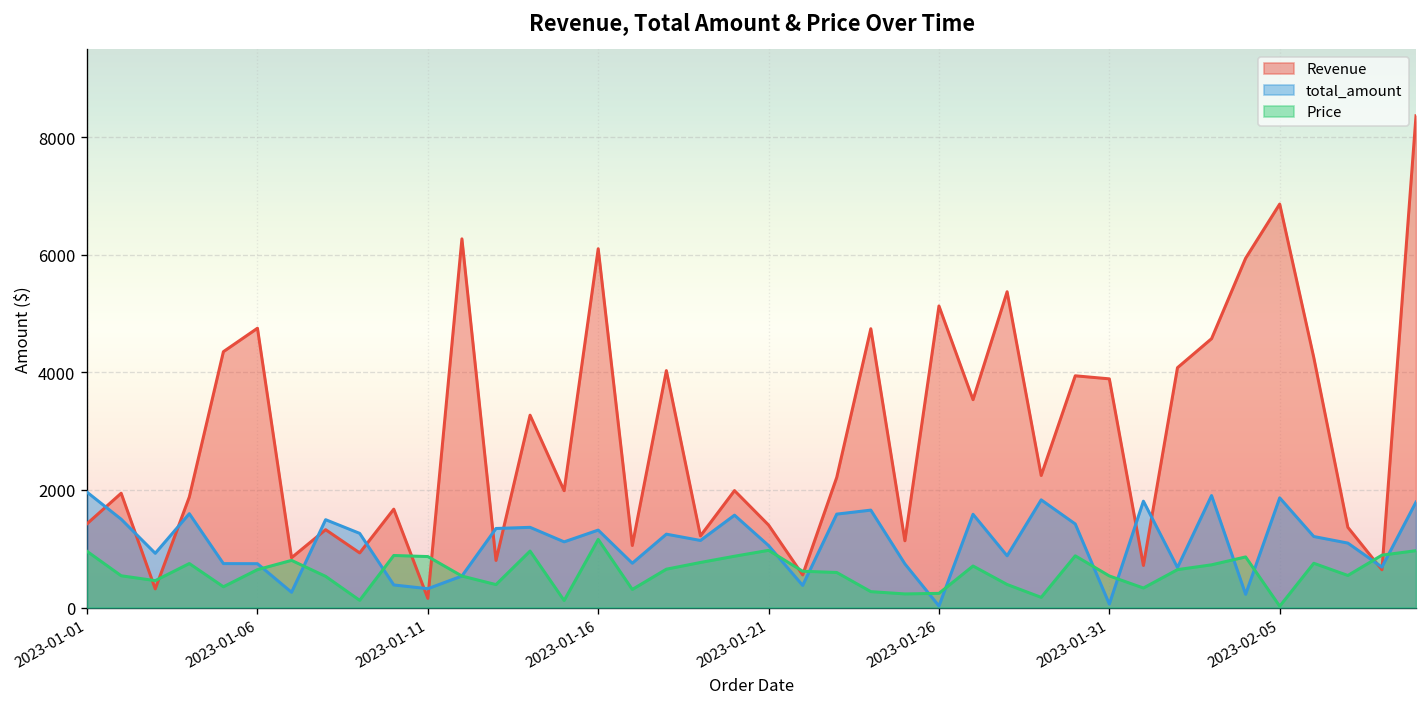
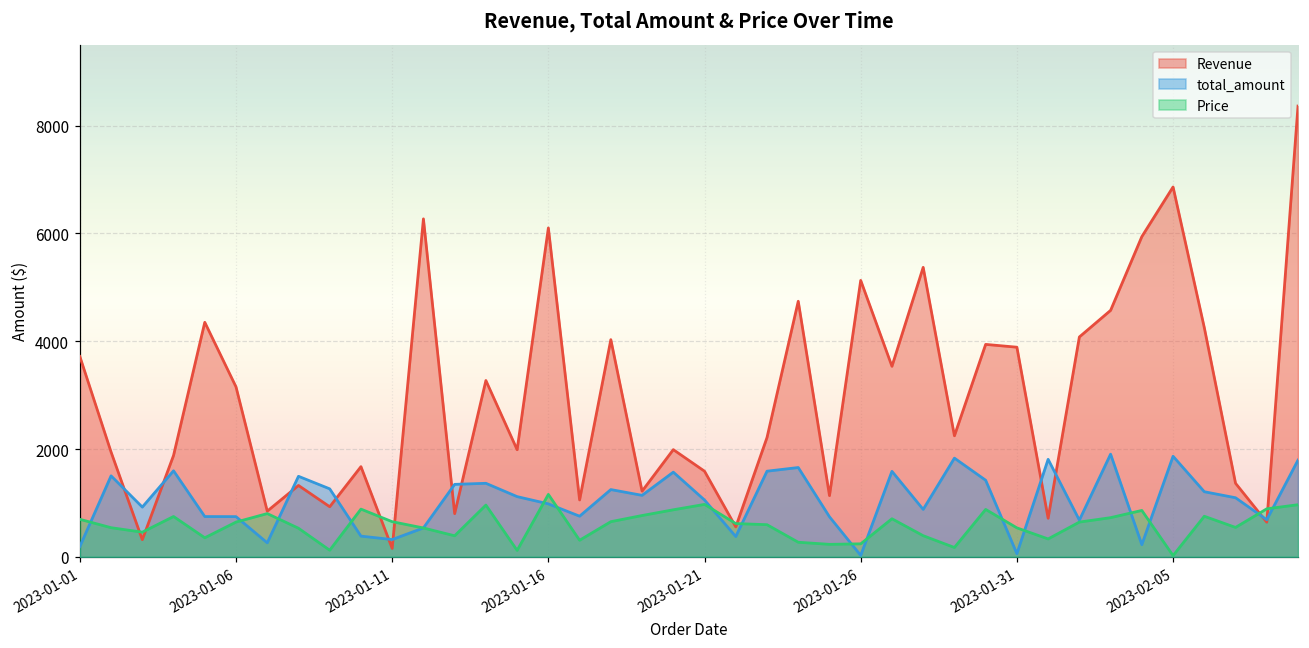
  {
    "Revenue": {
-     "2023-01-01": 1400,
-     "2023-01-06": 4800,
+     "2023-01-01": 3700,
+     "2023-01-06": 3200,
      "2023-01-11": 200,
      "2023-01-16": 6100,
-     "2023-01-21": 1400,
+     "2023-01-21": 1600,
      "2023-01-26": 5100,
      "2023-01-31": 3900,
      "2023-02-05": 6900
    },
    "total_amount": {
-     "2023-01-01": 2000,
+     "2023-01-01": 200,
      "2023-01-06": 700,
      "2023-01-11": 300,
-     "2023-01-16": 1300,
+     "2023-01-16": 1000,
      "2023-01-21": 1100,
      "2023-01-26": 0,
      "2023-01-31": 100,
      "2023-02-05": 1900
    },
    "Price": {
-     "2023-01-01": 1000,
+     "2023-01-01": 700,
      "2023-01-06": 600,
-     "2023-01-11": 900,
+     "2023-01-11": 700,
      "2023-01-16": 1200,
      "2023-01-21": 1000,
      "2023-01-26": 200,
      "2023-01-31": 500,
      "2023-02-05": 0
    }
  }
